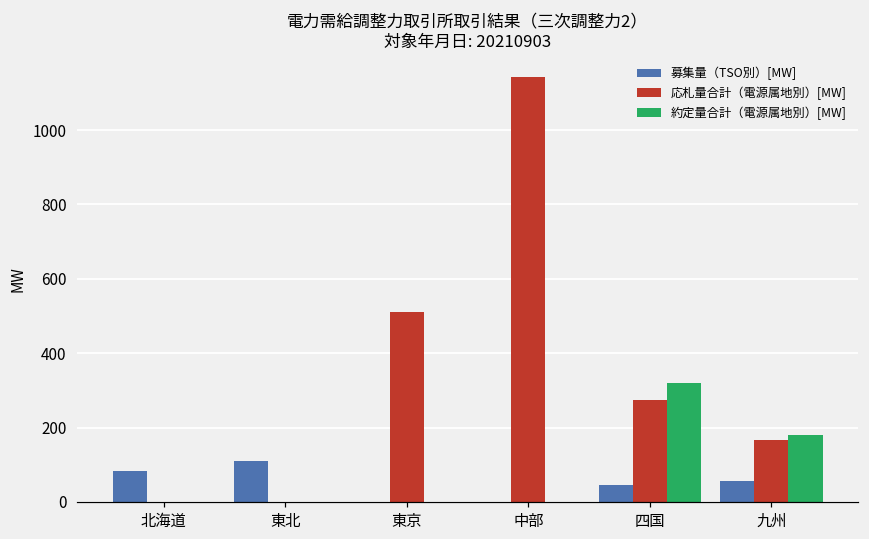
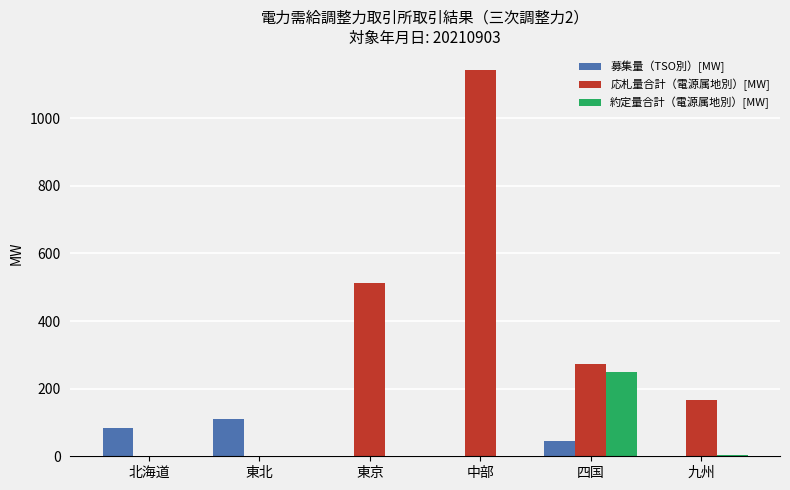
  {
    "募集量（TSO別）[MW]": {
      "北海道": 80,
      "東北": 110,
      "東京": 0,
      "中部": 0,
      "四国": 50,
-     "九州": 60
+     "九州": 0
    },
    "応札量合計（電源属地別）[MW]": {
      "北海道": 0,
      "東北": 0,
      "東京": 510,
      "中部": 1140,
      "四国": 270,
      "九州": 170
    },
    "約定量合計（電源属地別）[MW]": {
      "北海道": 0,
      "東北": 0,
      "東京": 0,
      "中部": 0,
-     "四国": 320,
-     "九州": 180
+     "四国": 250,
+     "九州": 10
    }
  }
